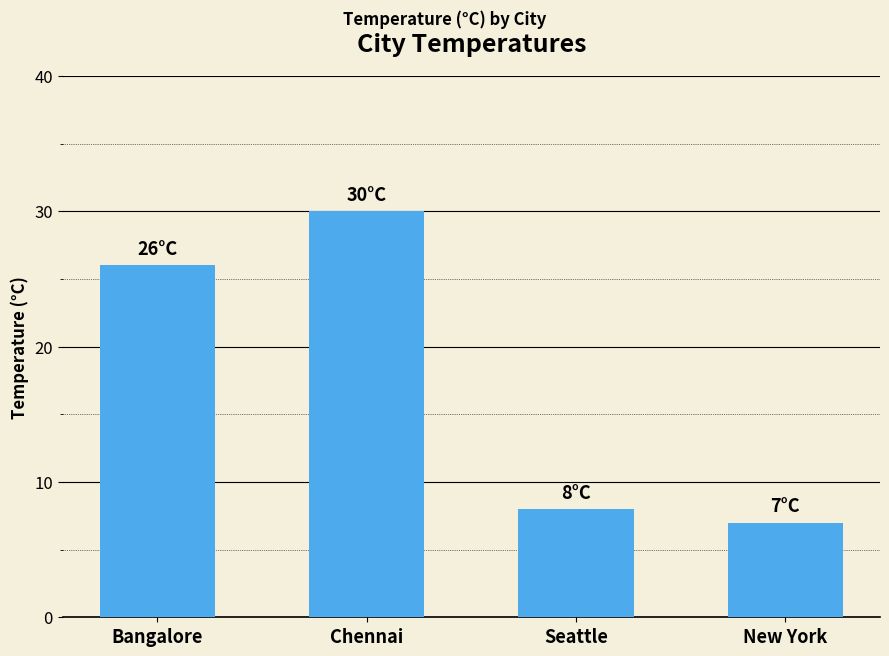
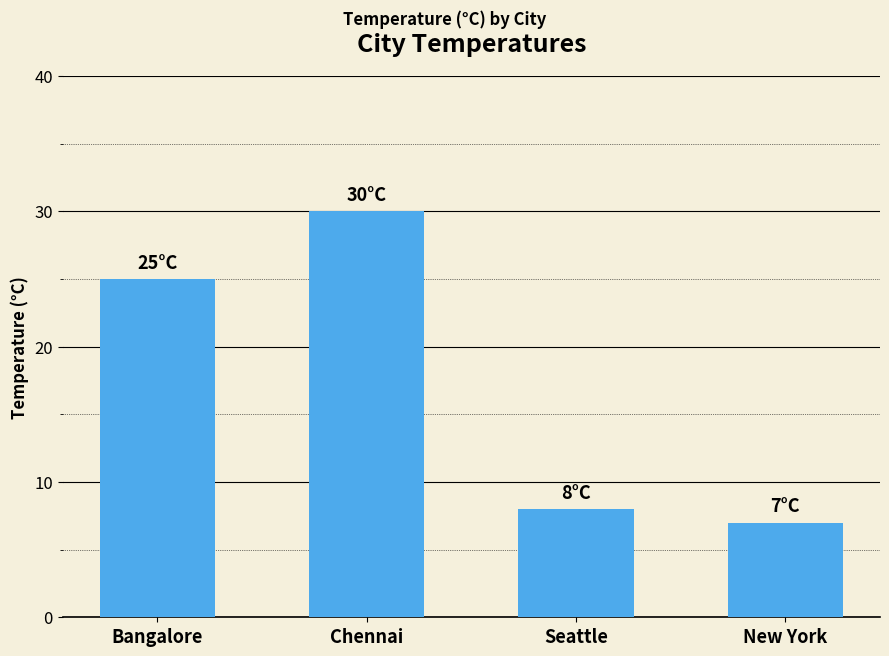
  {
-   "Bangalore": "26°C",
+   "Bangalore": "25°C",
    "Chennai": "30°C",
    "Seattle": "8°C",
    "New York": "7°C"
  }
